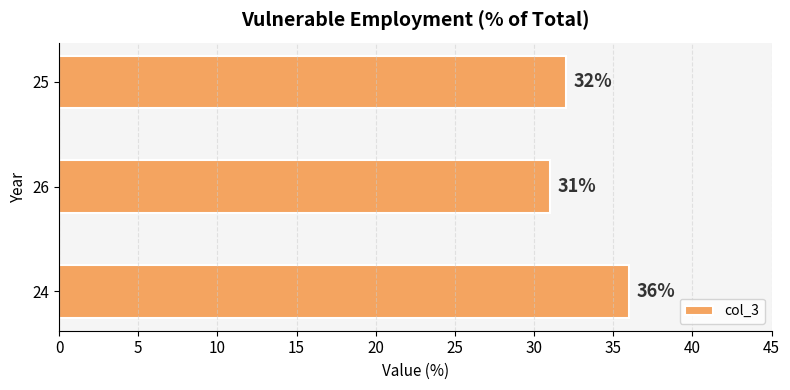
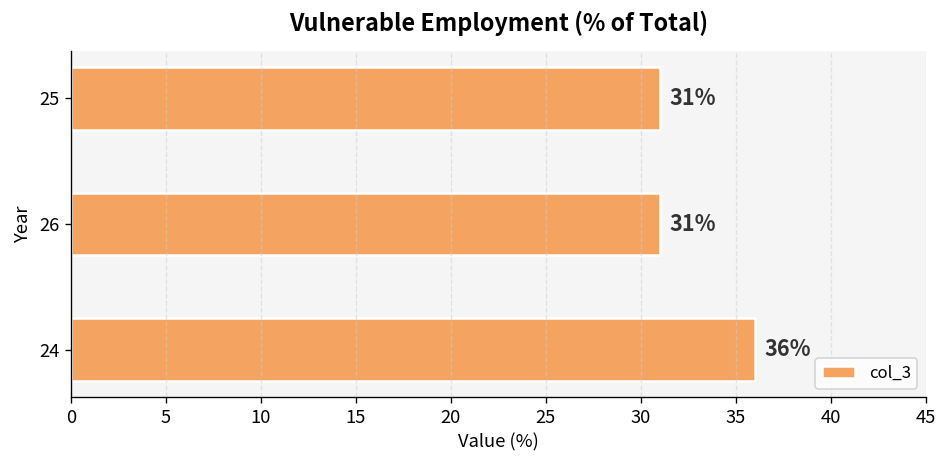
  {
-   "25": "32%",
+   "25": "31%",
    "26": "31%",
    "24": "36%"
  }
